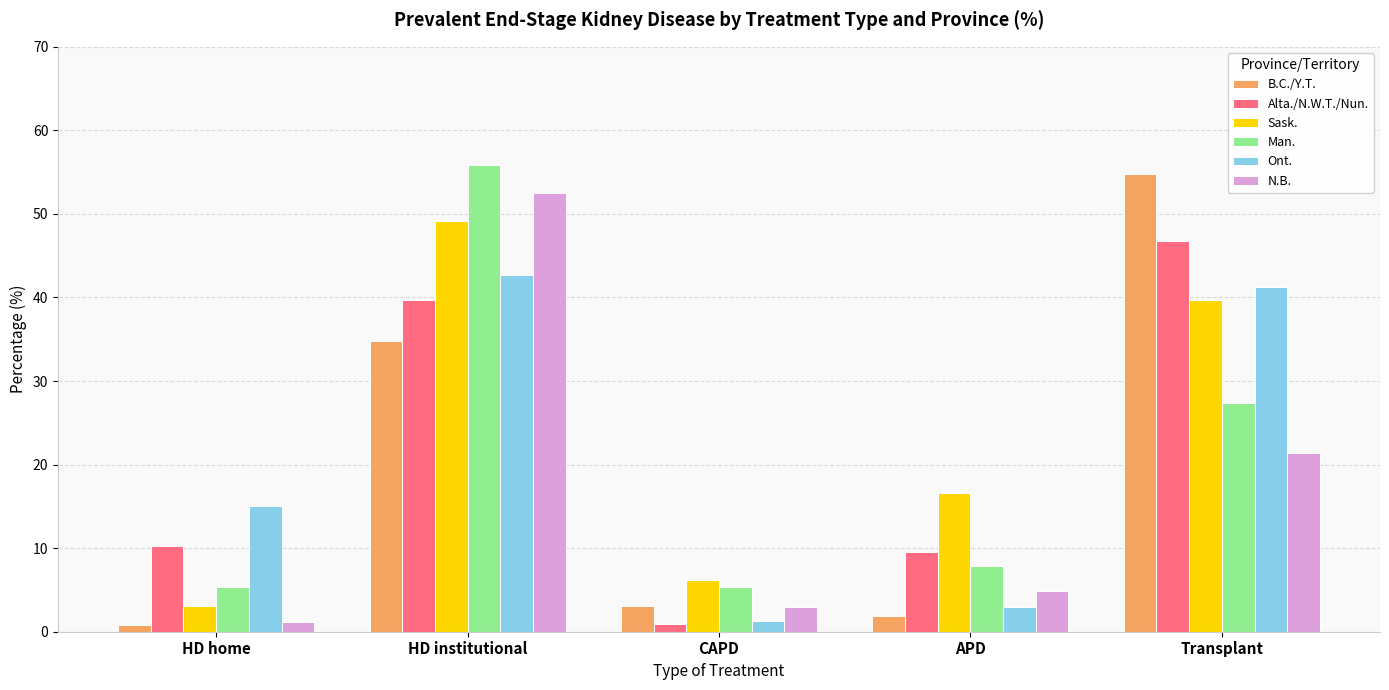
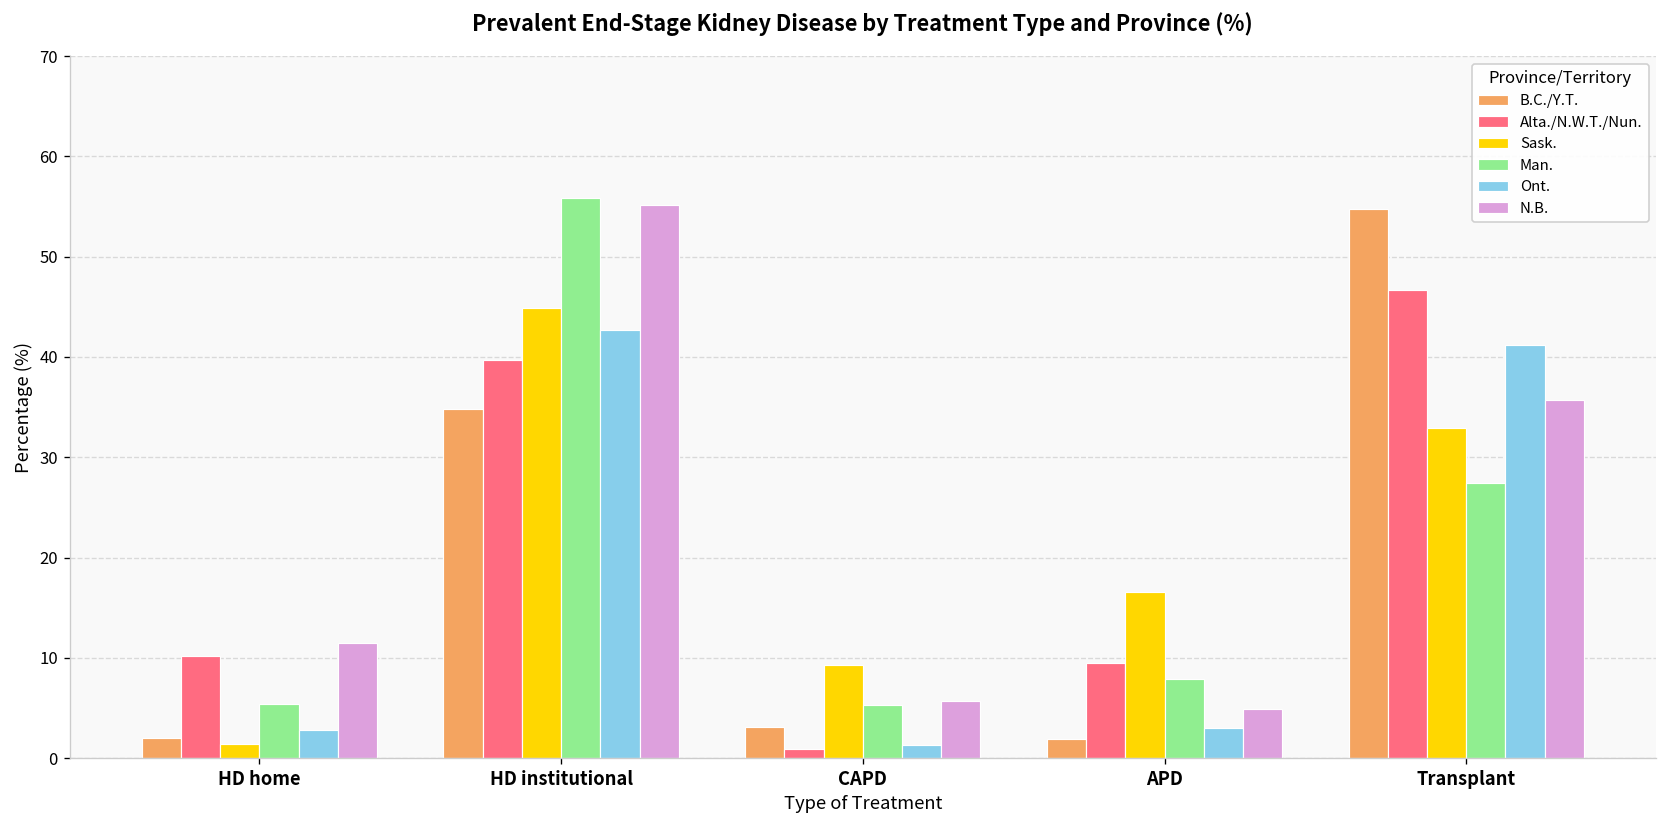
  {
    "B.C./Y.T.": {
-     "HD home": 1,
+     "HD home": 2,
      "HD institutional": 35,
      "CAPD": 3,
      "APD": 2,
      "Transplant": 55
    },
    "Alta./N.W.T./Nun.": {
      "HD home": 10,
      "HD institutional": 40,
      "CAPD": 1,
      "APD": 10,
      "Transplant": 47
    },
    "Sask.": {
-     "HD home": 3,
-     "HD institutional": 49,
-     "CAPD": 6,
+     "HD home": 1,
+     "HD institutional": 45,
+     "CAPD": 9,
      "APD": 17,
-     "Transplant": 40
+     "Transplant": 33
    },
    "Man.": {
      "HD home": 5,
      "HD institutional": 56,
      "CAPD": 5,
      "APD": 8,
      "Transplant": 27
    },
    "Ont.": {
-     "HD home": 15,
+     "HD home": 3,
      "HD institutional": 43,
      "CAPD": 1,
      "APD": 3,
      "Transplant": 41
    },
    "N.B.": {
-     "HD home": 1,
-     "HD institutional": 53,
-     "CAPD": 3,
+     "HD home": 12,
+     "HD institutional": 55,
+     "CAPD": 6,
      "APD": 5,
-     "Transplant": 21
+     "Transplant": 36
    }
  }
